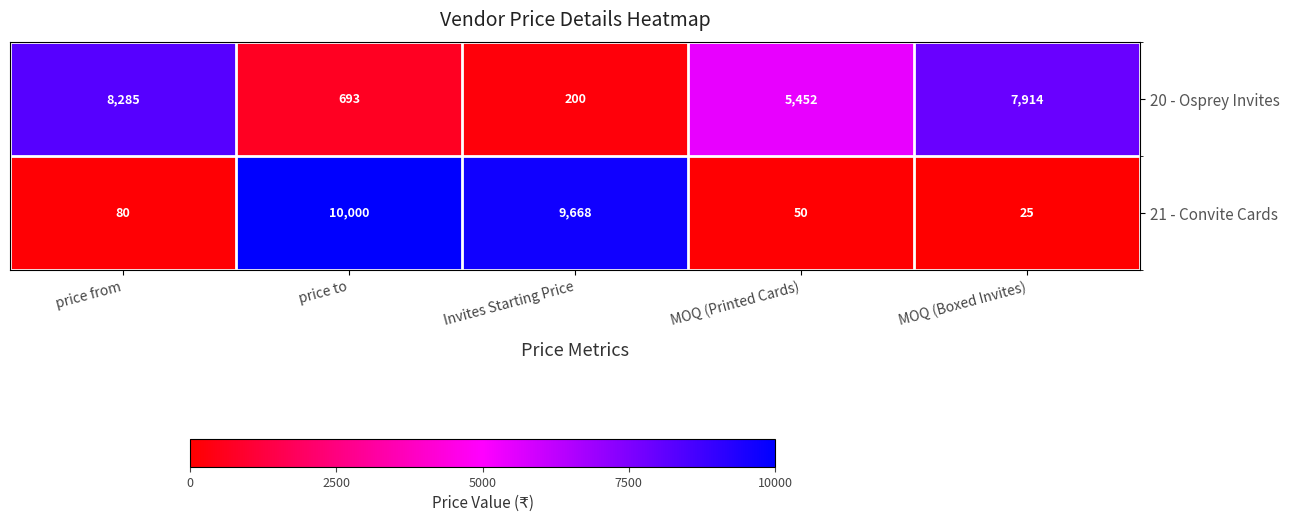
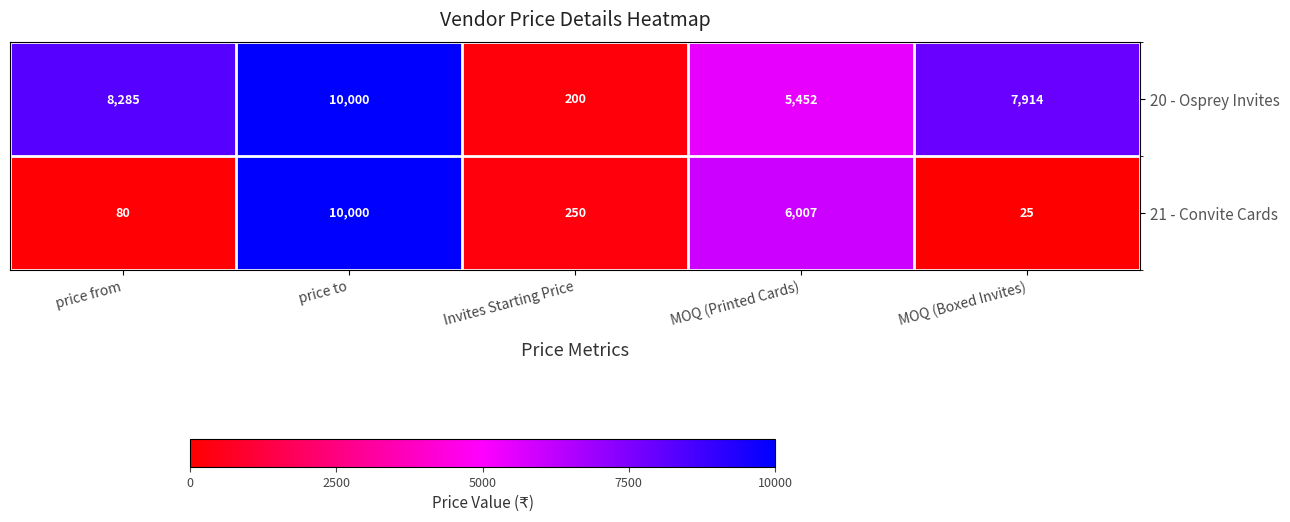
  {
    "20 - Osprey Invites": {
      "price from": "8,285",
-     "price to": "693",
+     "price to": "10,000",
      "Invites Starting Price": "200",
      "MOQ (Printed Cards)": "5,452",
      "MOQ (Boxed Invites)": "7,914"
    },
    "21 - Convite Cards": {
      "price from": "80",
      "price to": "10,000",
-     "Invites Starting Price": "9,668",
-     "MOQ (Printed Cards)": "50",
+     "Invites Starting Price": "250",
+     "MOQ (Printed Cards)": "6,007",
      "MOQ (Boxed Invites)": "25"
    }
  }
